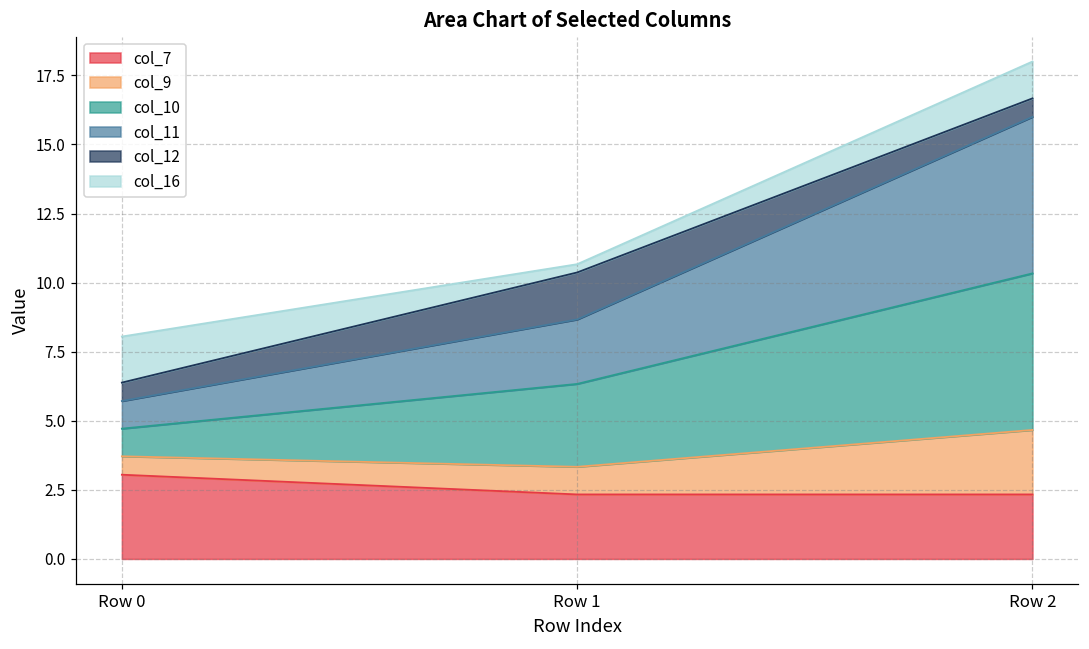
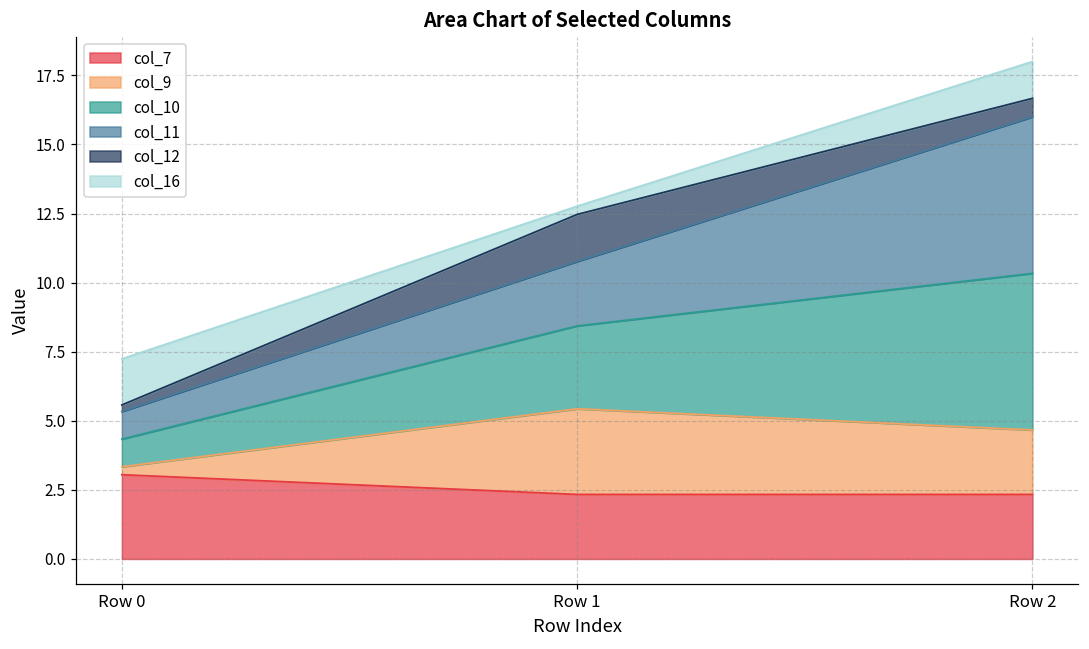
  {
    "col_7": {
      "Row 0": 3.0,
      "Row 1": 2.3,
      "Row 2": 2.3
    },
    "col_9": {
-     "Row 0": 0.7,
-     "Row 1": 1.0,
+     "Row 0": 0.3,
+     "Row 1": 3.1,
      "Row 2": 2.3
    },
    "col_12": {
-     "Row 0": 0.7,
+     "Row 0": 0.2,
      "Row 1": 1.7,
      "Row 2": 0.7
    },
    "col_16": {
      "Row 0": 1.7,
      "Row 1": 0.3,
      "Row 2": 1.3
    }
  }
